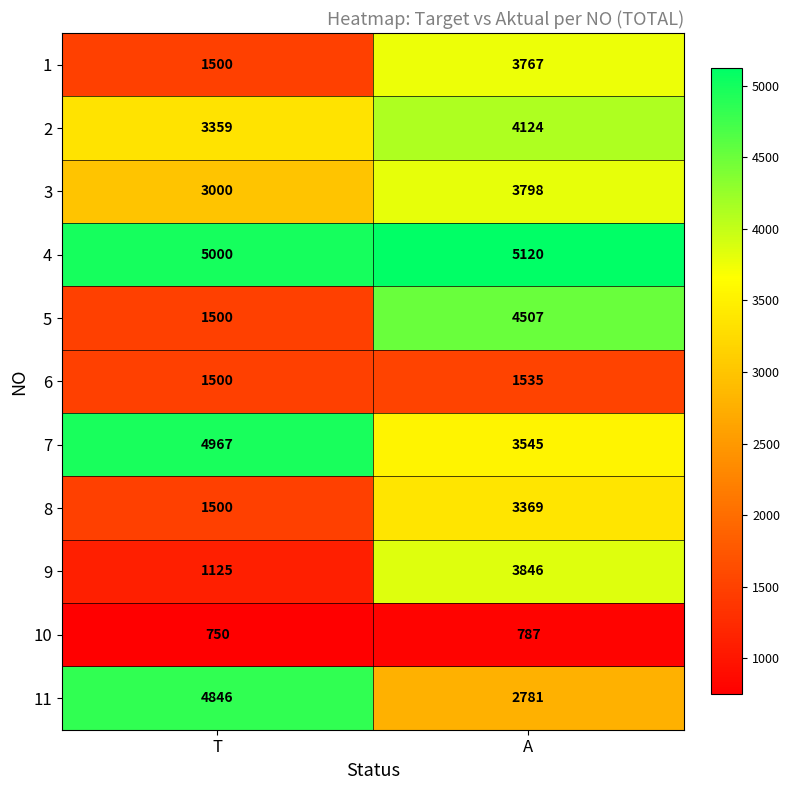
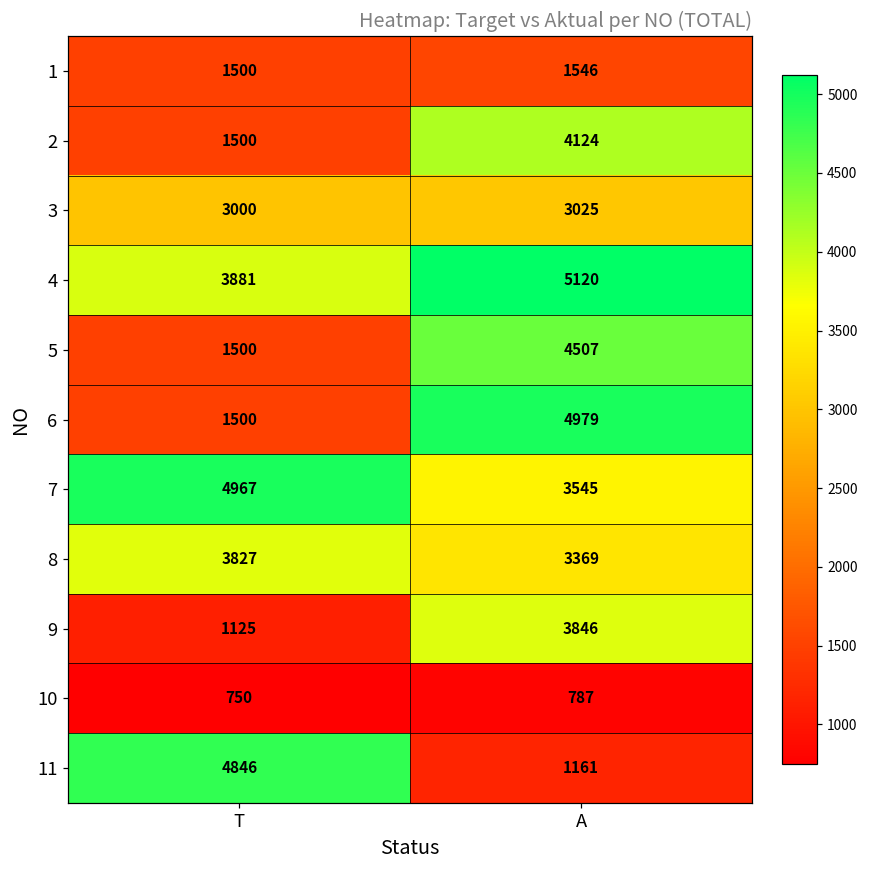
  {
    "1": {
      "T": 1500,
-     "A": 3767
+     "A": 1546
    },
    "2": {
-     "T": 3359,
+     "T": 1500,
      "A": 4124
    },
    "3": {
      "T": 3000,
-     "A": 3798
+     "A": 3025
    },
    "4": {
-     "T": 5000,
+     "T": 3881,
      "A": 5120
    },
    "5": {
      "T": 1500,
      "A": 4507
    },
    "6": {
      "T": 1500,
-     "A": 1535
+     "A": 4979
    },
    "7": {
      "T": 4967,
      "A": 3545
    },
    "8": {
-     "T": 1500,
+     "T": 3827,
      "A": 3369
    },
    "9": {
      "T": 1125,
      "A": 3846
    },
    "10": {
      "T": 750,
      "A": 787
    },
    "11": {
      "T": 4846,
-     "A": 2781
+     "A": 1161
    }
  }
